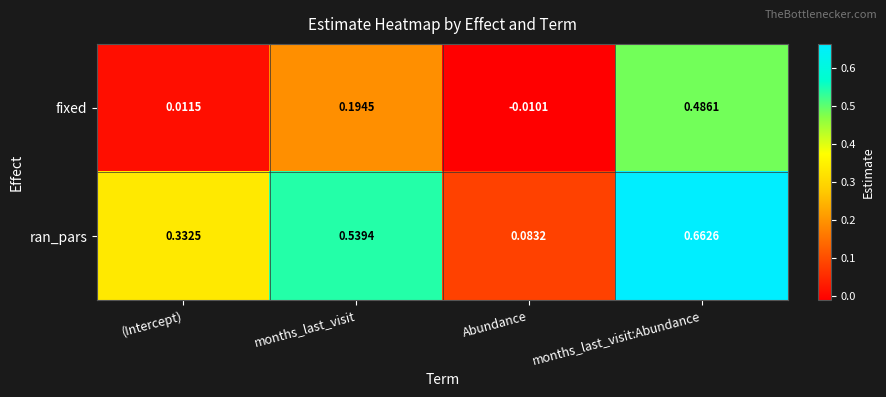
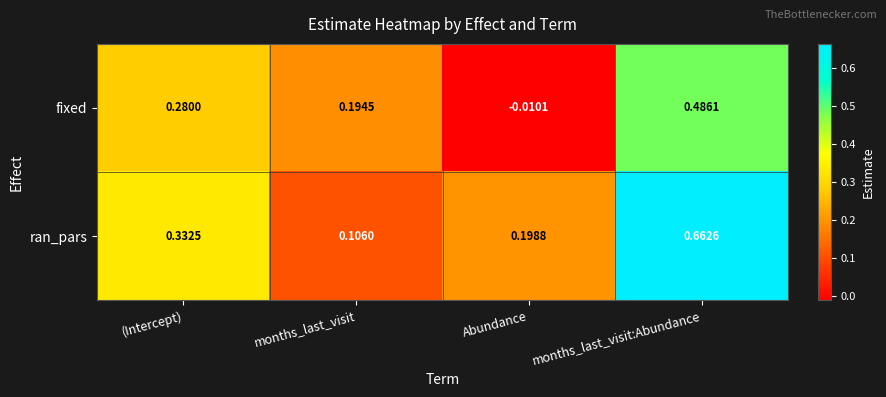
  {
    "fixed": {
-     "(Intercept)": 0.0115,
+     "(Intercept)": 0.2800,
      "months_last_visit": 0.1945,
      "Abundance": -0.0101,
      "months_last_visit:Abundance": 0.4861
    },
    "ran_pars": {
      "(Intercept)": 0.3325,
-     "months_last_visit": 0.5394,
-     "Abundance": 0.0832,
+     "months_last_visit": 0.1060,
+     "Abundance": 0.1988,
      "months_last_visit:Abundance": 0.6626
    }
  }
